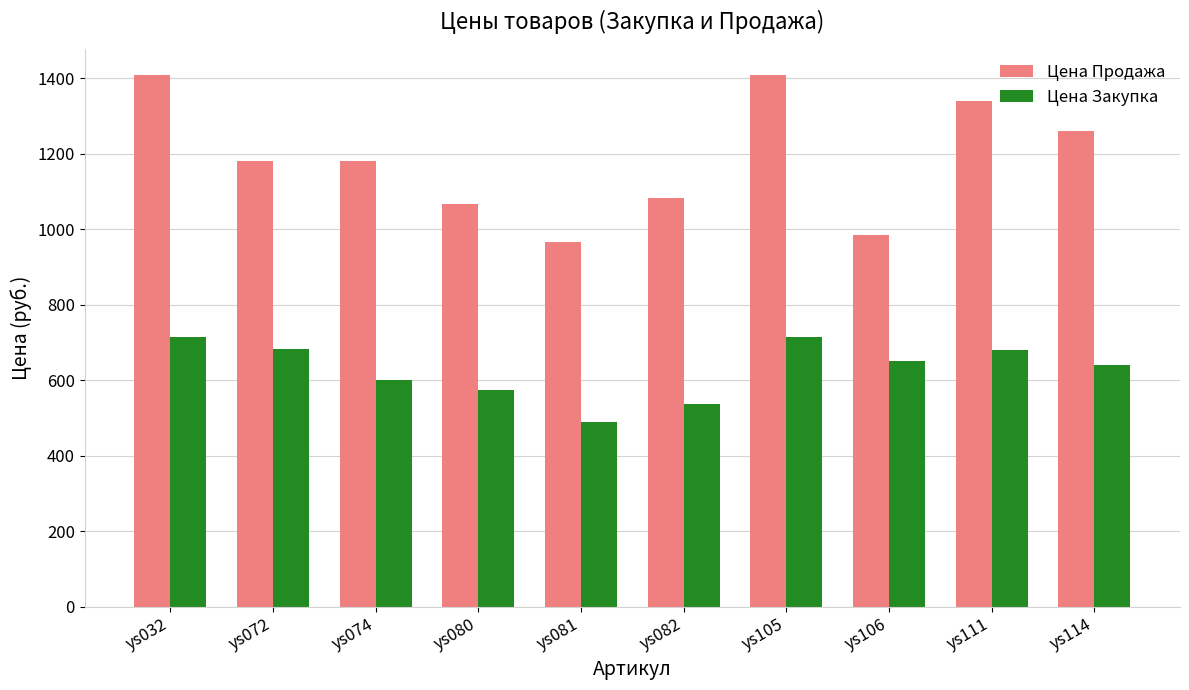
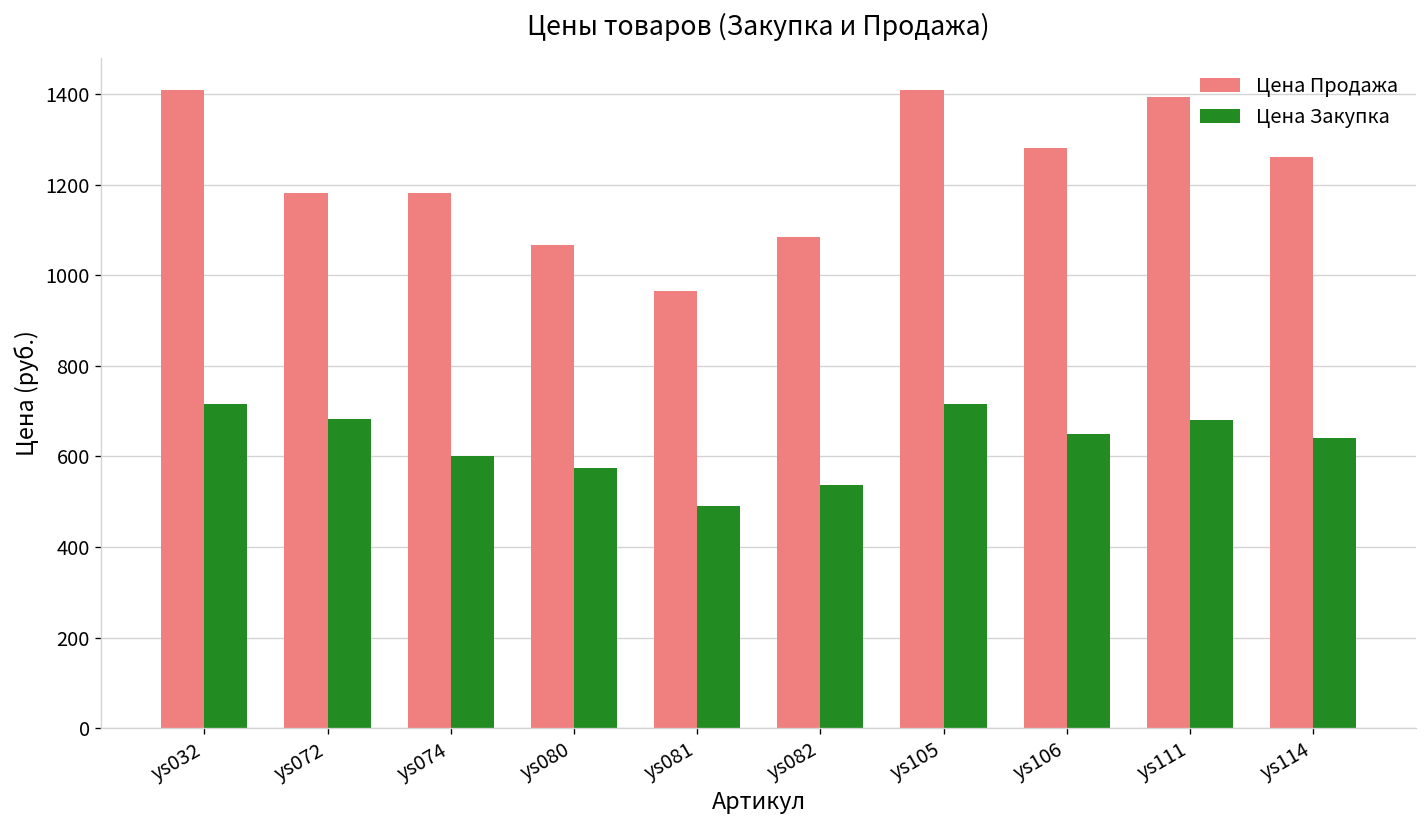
  {
    "Цена Продажа": {
      "ys032": 1410,
      "ys072": 1180,
      "ys074": 1180,
      "ys080": 1070,
      "ys081": 970,
      "ys082": 1080,
      "ys105": 1410,
-     "ys106": 990,
-     "ys111": 1340,
+     "ys106": 1280,
+     "ys111": 1390,
      "ys114": 1260
    },
    "Цена Закупка": {
      "ys032": 720,
      "ys072": 680,
      "ys074": 600,
      "ys080": 580,
      "ys081": 490,
      "ys082": 540,
      "ys105": 720,
      "ys106": 650,
      "ys111": 680,
      "ys114": 640
    }
  }
